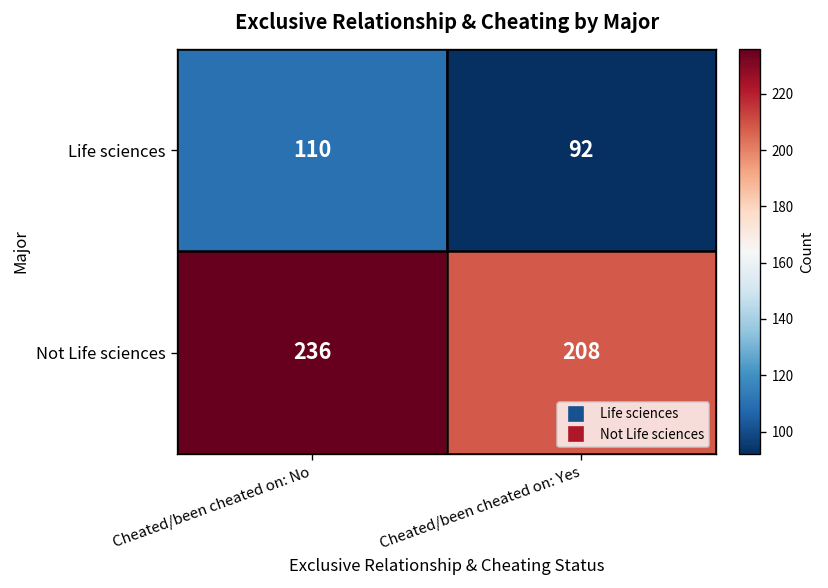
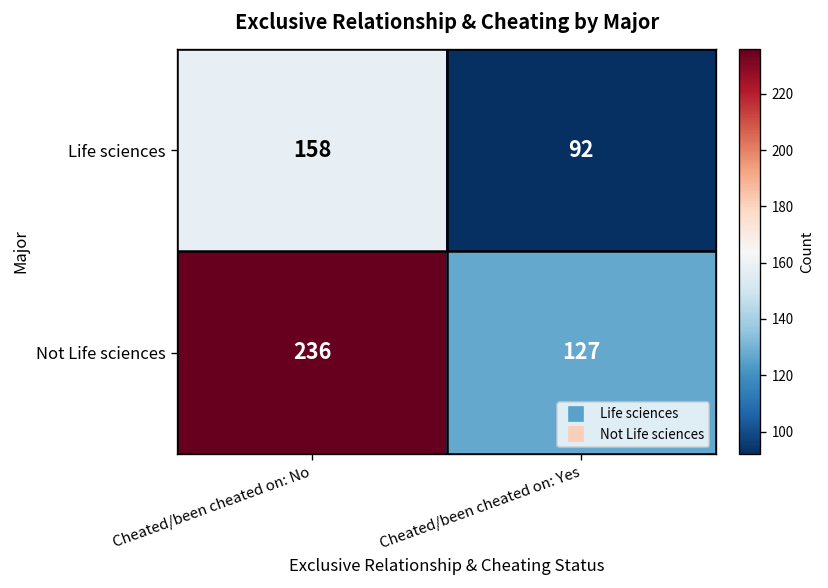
  {
    "Life sciences": {
-     "Cheated/been cheated on: No": 110,
+     "Cheated/been cheated on: No": 158,
      "Cheated/been cheated on: Yes": 92
    },
    "Not Life sciences": {
      "Cheated/been cheated on: No": 236,
-     "Cheated/been cheated on: Yes": 208
+     "Cheated/been cheated on: Yes": 127
    }
  }
